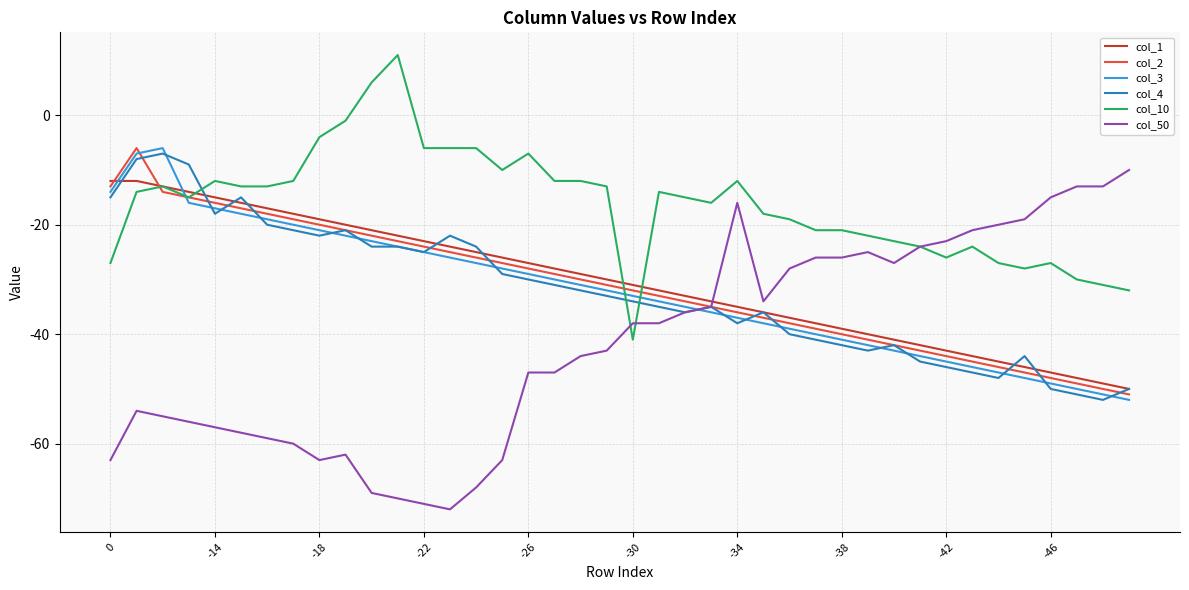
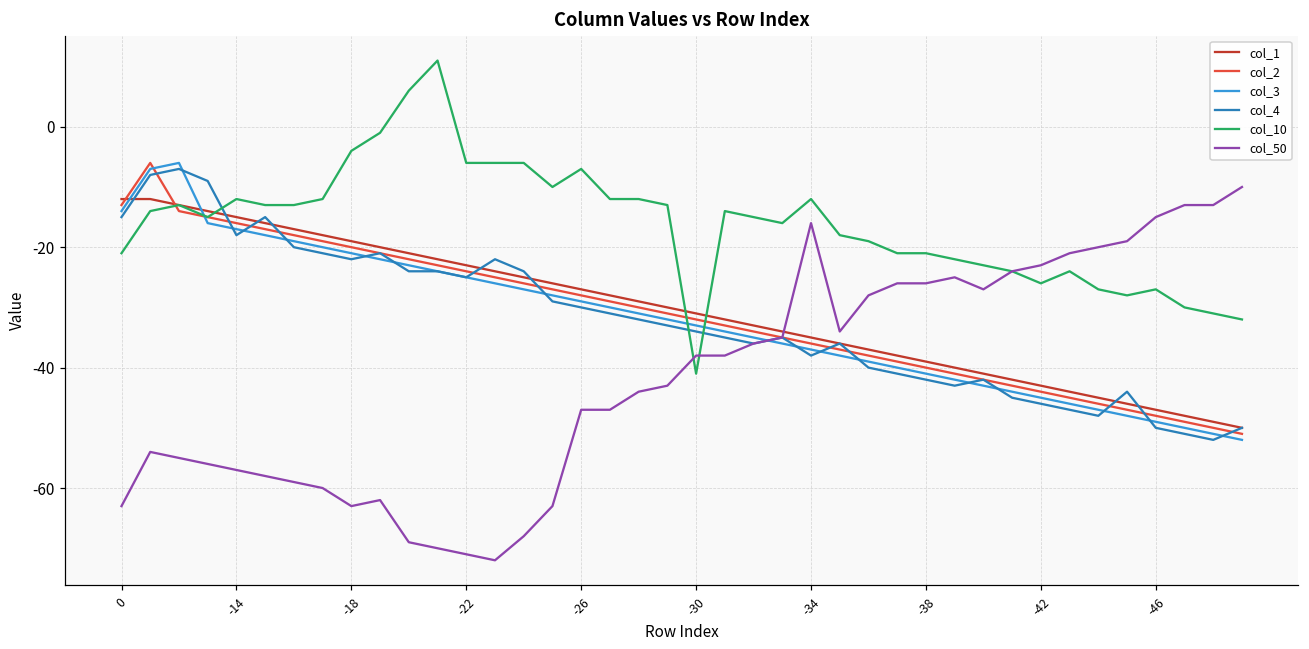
  {
    "col_10": {
-     "0": -27,
+     "0": -21,
      "-14": -12,
      "-18": -4,
      "-22": -6,
      "-26": -7,
      "-30": -41,
      "-34": -12,
      "-38": -21,
      "-42": -26,
      "-46": -27
    },
    "col_50": {
      "0": -63,
      "-14": -57,
      "-18": -63,
      "-22": -71,
      "-26": -47,
      "-30": -38,
      "-34": -16,
      "-38": -26,
      "-42": -23,
      "-46": -15
    }
  }
